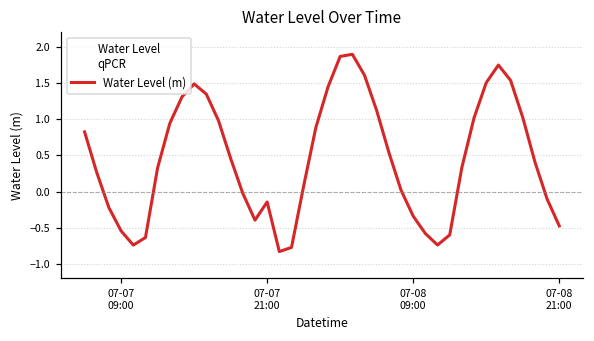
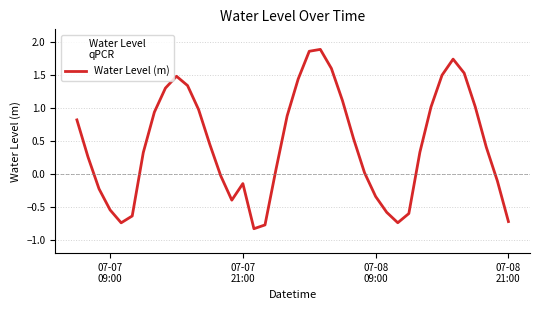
  {
    "07-07 09:00": -0.5,
    "07-07 21:00": -0.1,
    "07-08 09:00": -0.3,
-   "07-08 21:00": -0.5
+   "07-08 21:00": -0.7
  }
